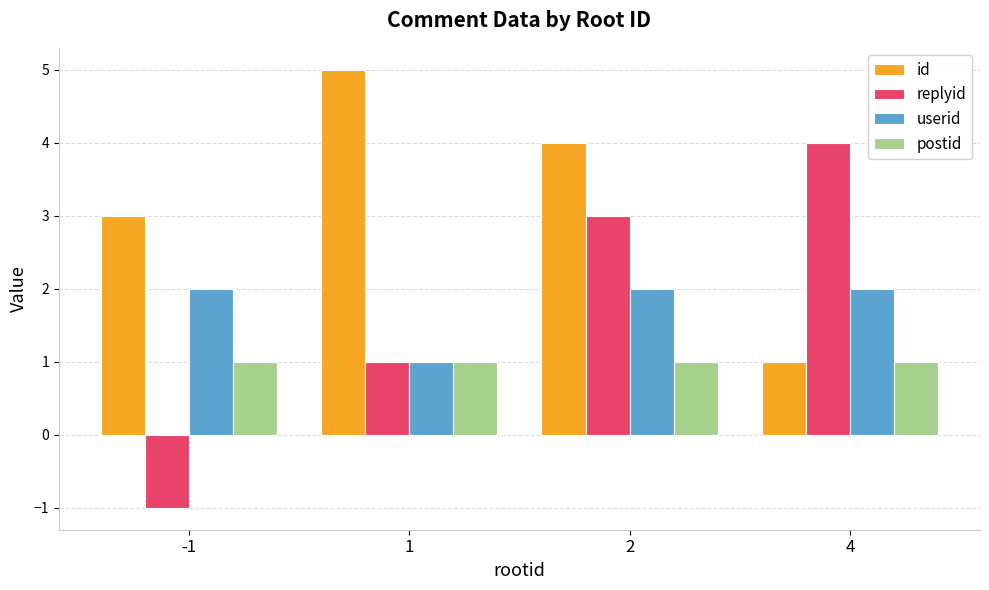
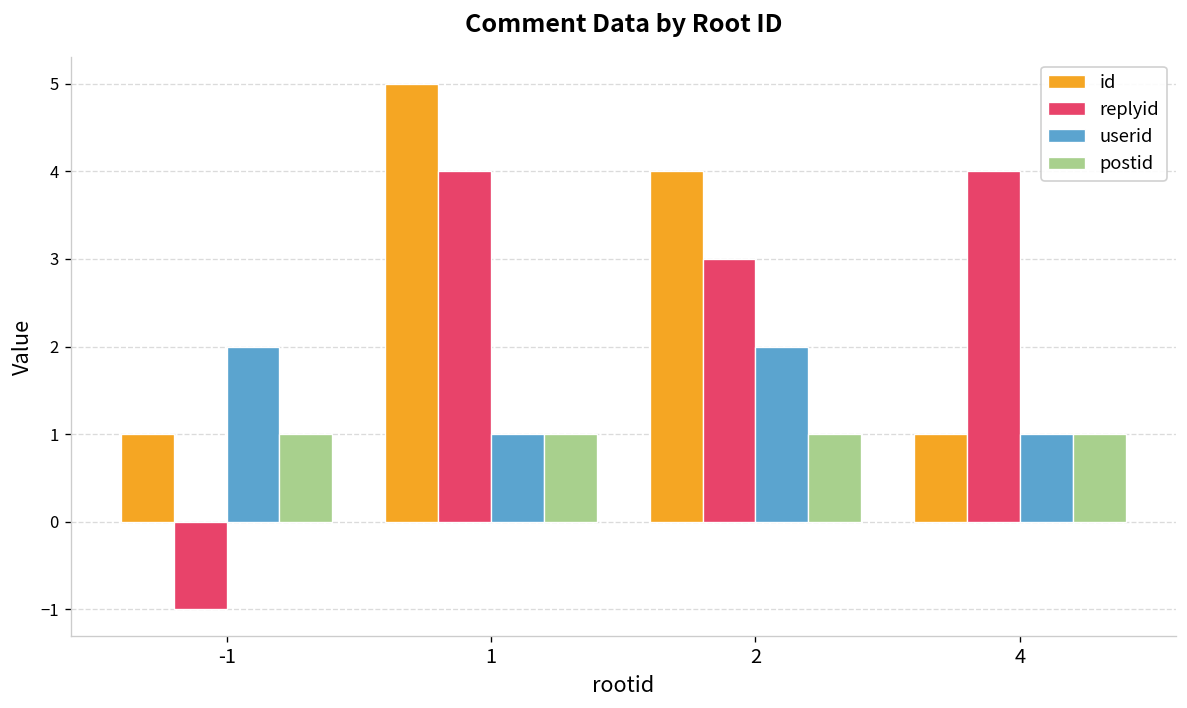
  {
    "id": {
-     "-1": 3,
+     "-1": 1,
      "1": 5,
      "2": 4,
      "4": 1
    },
    "replyid": {
      "-1": -1,
-     "1": 1,
+     "1": 4,
      "2": 3,
      "4": 4
    },
    "userid": {
      "-1": 2,
      "1": 1,
      "2": 2,
-     "4": 2
+     "4": 1
    },
    "postid": {
      "-1": 1,
      "1": 1,
      "2": 1,
      "4": 1
    }
  }
